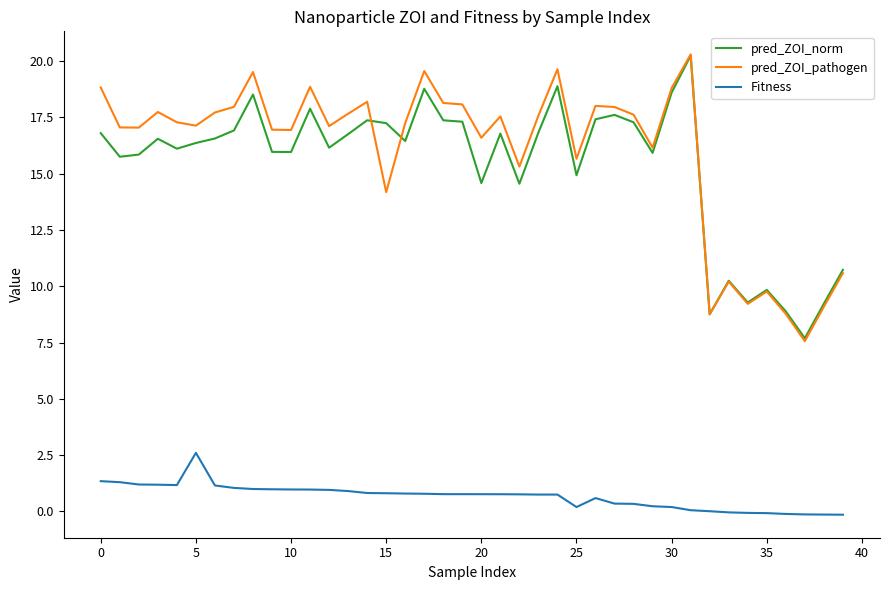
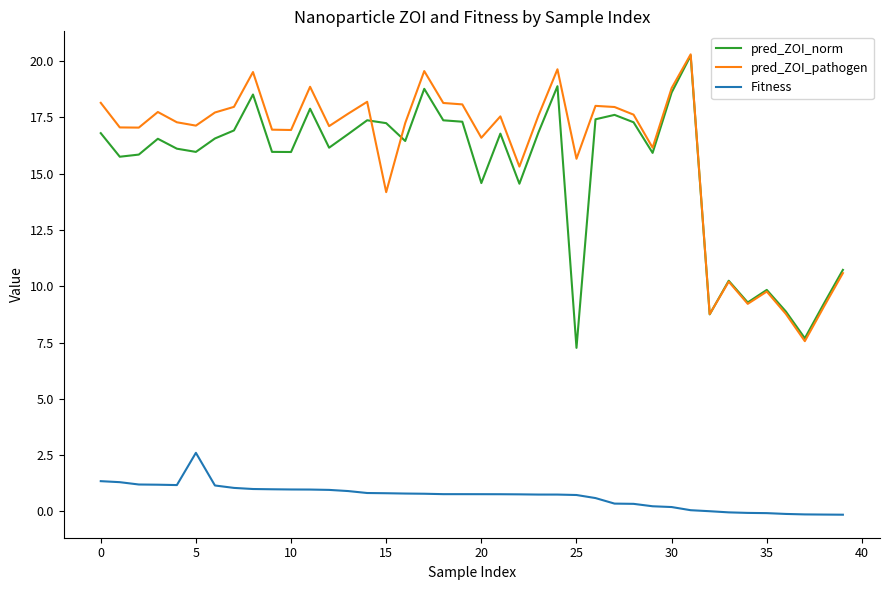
  {
    "pred_ZOI_norm": {
      "0": 16.8,
-     "5": 16.4,
+     "5": 16.0,
      "10": 16.0,
      "15": 17.2,
      "20": 14.6,
-     "25": 14.9,
+     "25": 7.3,
      "30": 18.6
    },
    "pred_ZOI_pathogen": {
-     "0": 18.8,
+     "0": 18.1,
      "5": 17.1,
      "10": 16.9,
      "15": 14.2,
      "20": 16.6,
      "25": 15.7,
      "30": 18.8
    },
    "Fitness": {
      "0": 1.3,
      "5": 2.6,
      "10": 1.0,
      "15": 0.8,
      "20": 0.8,
-     "25": 0.2,
+     "25": 0.7,
      "30": 0.2,
      "35": -0.1
    }
  }
